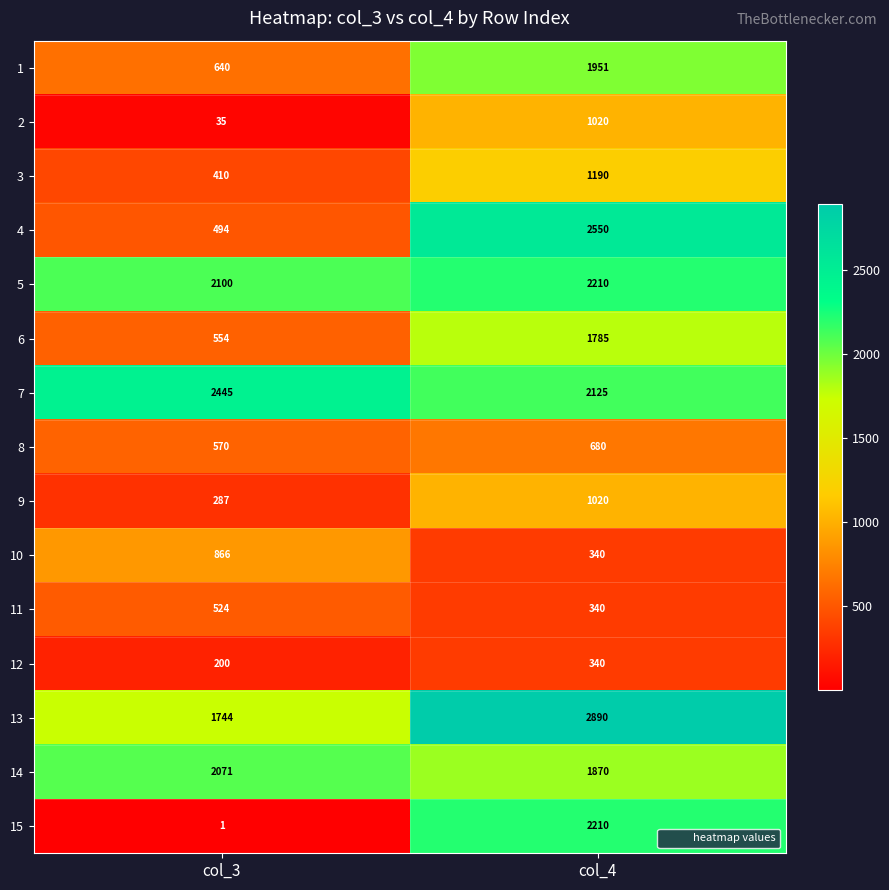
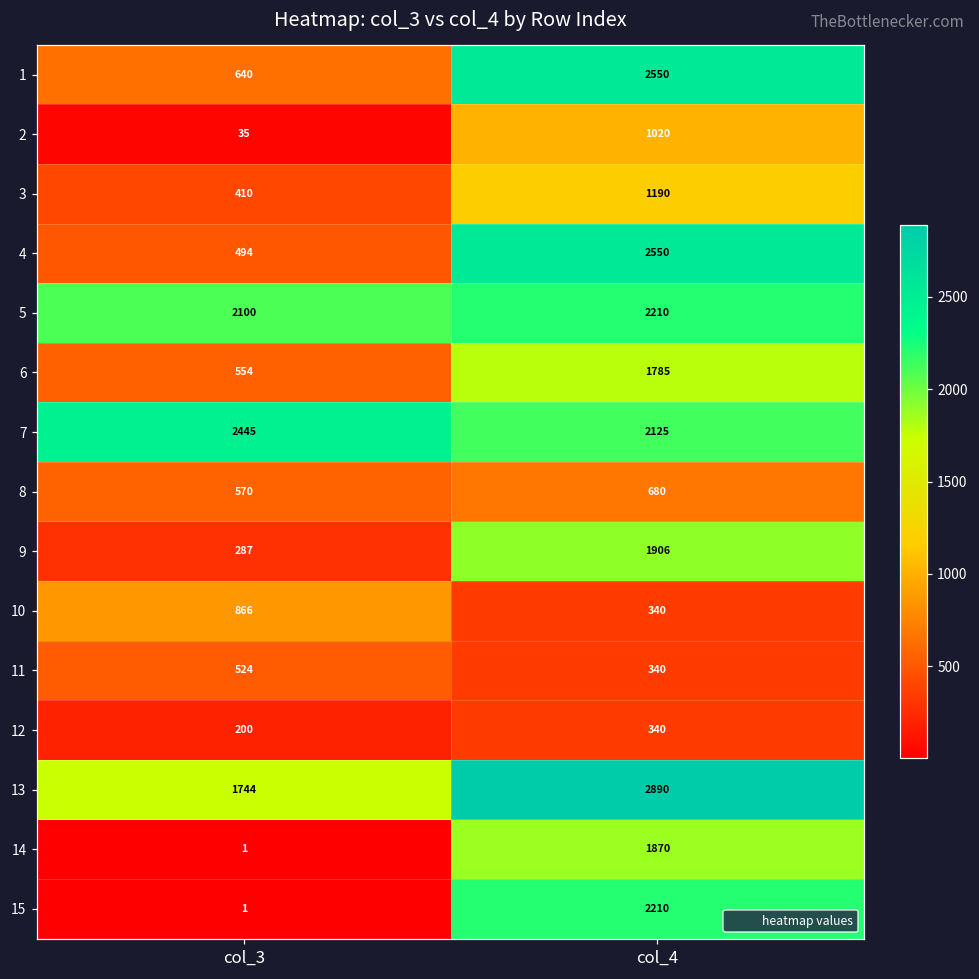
  {
    "1": {
      "col_3": 640,
-     "col_4": 1951
+     "col_4": 2550
    },
    "2": {
      "col_3": 35,
      "col_4": 1020
    },
    "3": {
      "col_3": 410,
      "col_4": 1190
    },
    "4": {
      "col_3": 494,
      "col_4": 2550
    },
    "5": {
      "col_3": 2100,
      "col_4": 2210
    },
    "6": {
      "col_3": 554,
      "col_4": 1785
    },
    "7": {
      "col_3": 2445,
      "col_4": 2125
    },
    "8": {
      "col_3": 570,
      "col_4": 680
    },
    "9": {
      "col_3": 287,
-     "col_4": 1020
+     "col_4": 1906
    },
    "10": {
      "col_3": 866,
      "col_4": 340
    },
    "11": {
      "col_3": 524,
      "col_4": 340
    },
    "12": {
      "col_3": 200,
      "col_4": 340
    },
    "13": {
      "col_3": 1744,
      "col_4": 2890
    },
    "14": {
-     "col_3": 2071,
+     "col_3": 1,
      "col_4": 1870
    },
    "15": {
      "col_3": 1,
      "col_4": 2210
    }
  }
